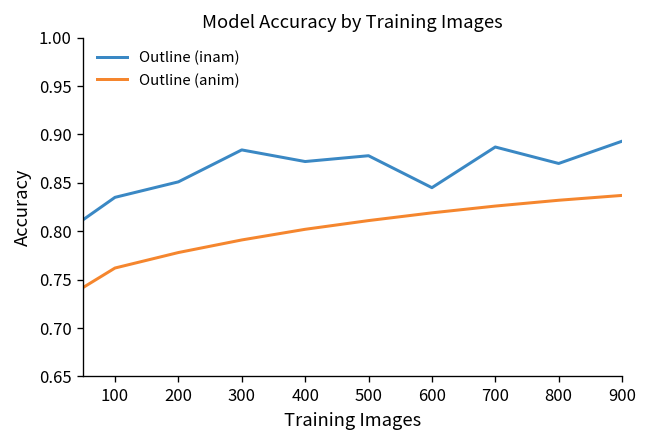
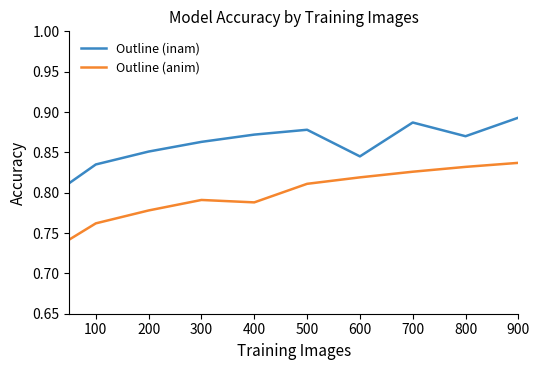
  {
    "Outline (inam)": {
      "100": 0.84,
      "200": 0.85,
-     "300": 0.88,
+     "300": 0.86,
      "400": 0.87,
      "500": 0.88,
      "600": 0.85,
      "700": 0.89,
      "800": 0.87,
      "900": 0.89
    },
    "Outline (anim)": {
      "100": 0.76,
      "200": 0.78,
      "300": 0.79,
-     "400": 0.80,
+     "400": 0.79,
      "500": 0.81,
      "600": 0.82,
      "700": 0.83,
      "800": 0.83,
      "900": 0.84
    }
  }
